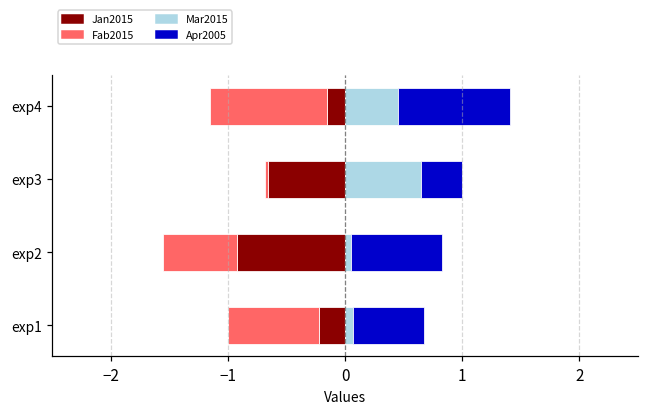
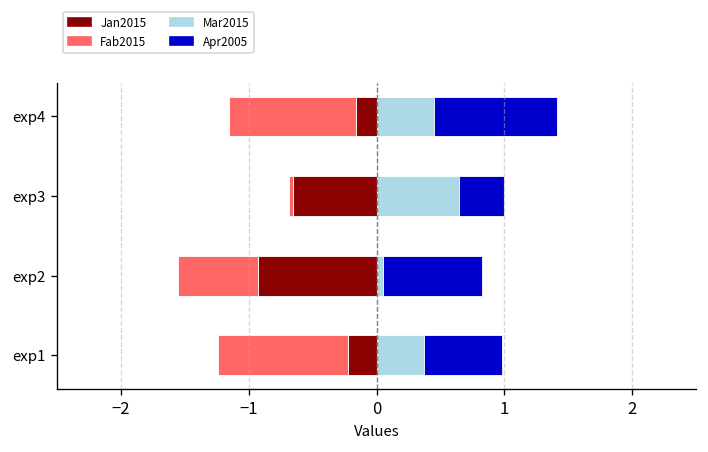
  {
    "Jan2015": {
      "exp4": -0.16,
      "exp3": -0.65,
      "exp2": -0.92,
      "exp1": -0.23
    },
    "Fab2015": {
      "exp4": -0.99,
      "exp3": -0.03,
      "exp2": -0.63,
-     "exp1": -0.77
+     "exp1": -1.01
    },
    "Mar2015": {
      "exp4": 0.45,
      "exp3": 0.65,
      "exp2": 0.05,
-     "exp1": 0.06
+     "exp1": 0.37
    },
    "Apr2005": {
      "exp4": 0.96,
      "exp3": 0.35,
      "exp2": 0.78,
      "exp1": 0.61
    }
  }
